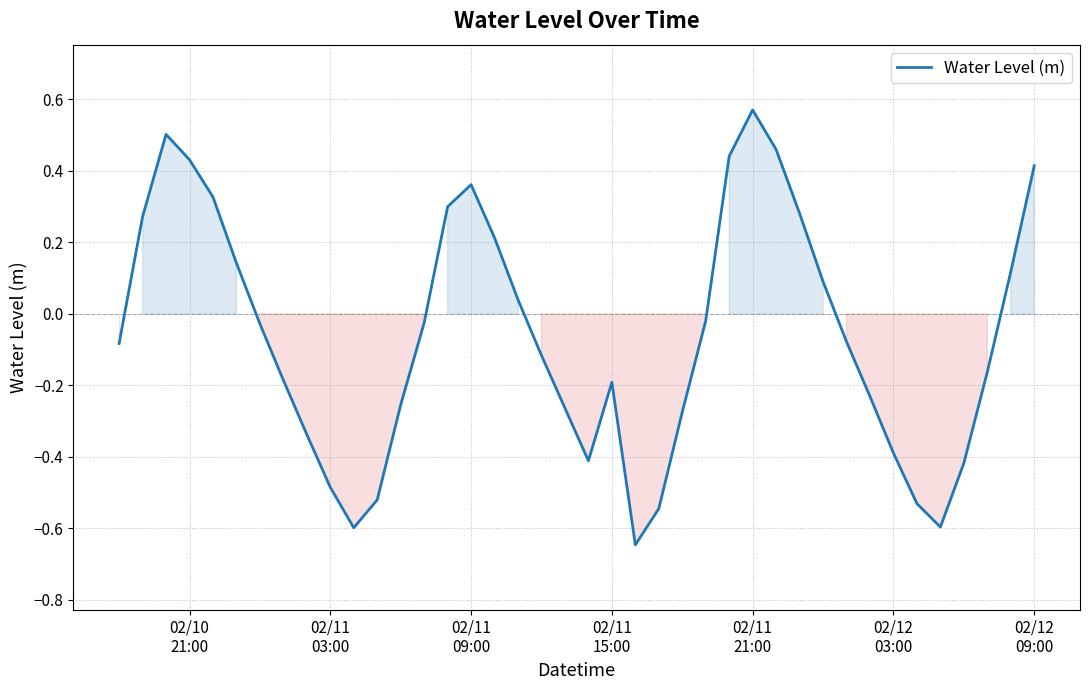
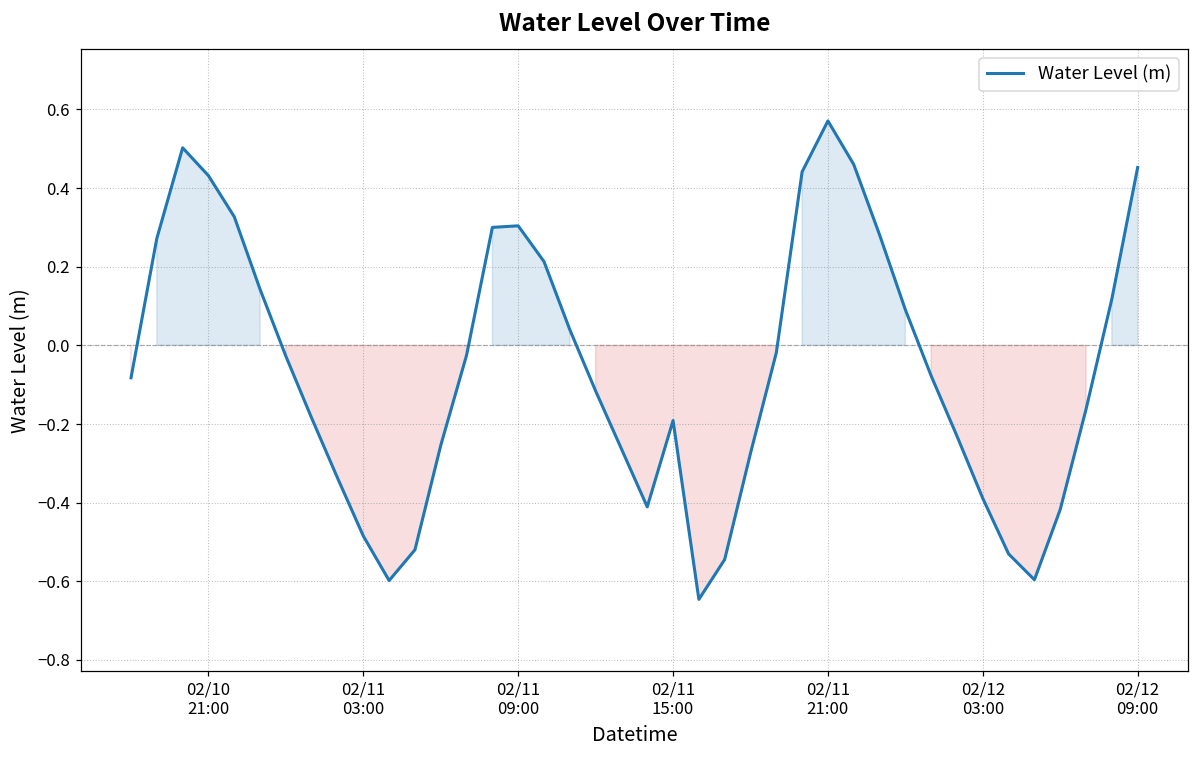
  {
    "02/10 21:00": 0.43,
    "02/11 03:00": -0.48,
-   "02/11 09:00": 0.36,
+   "02/11 09:00": 0.30,
    "02/11 15:00": -0.19,
    "02/11 21:00": 0.57,
    "02/12 03:00": -0.39,
-   "02/12 09:00": 0.41
+   "02/12 09:00": 0.45
  }
